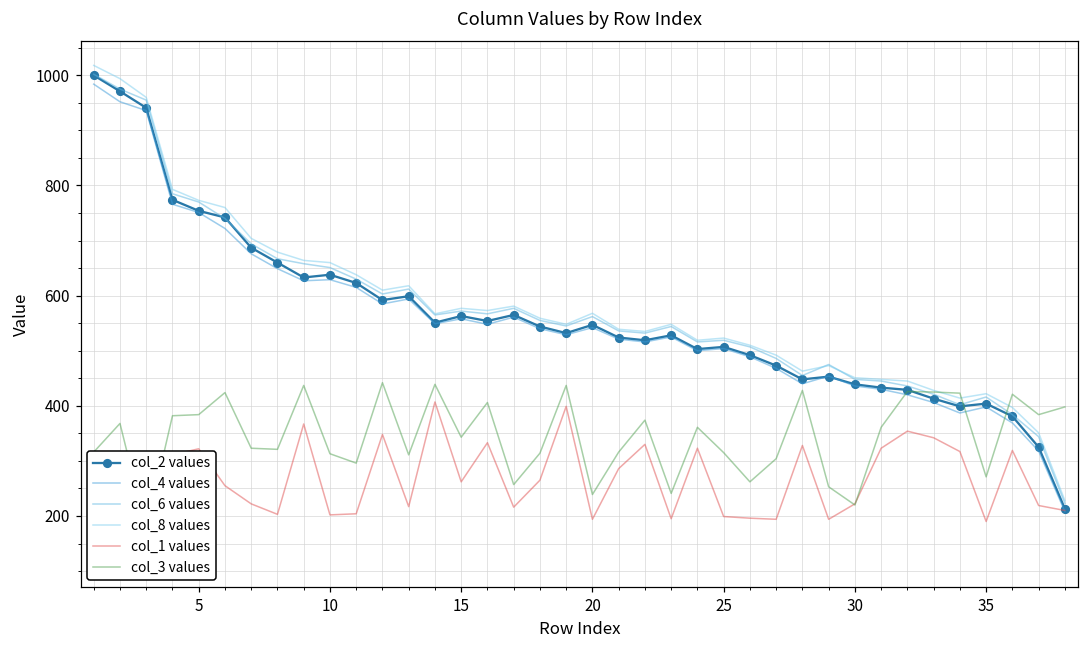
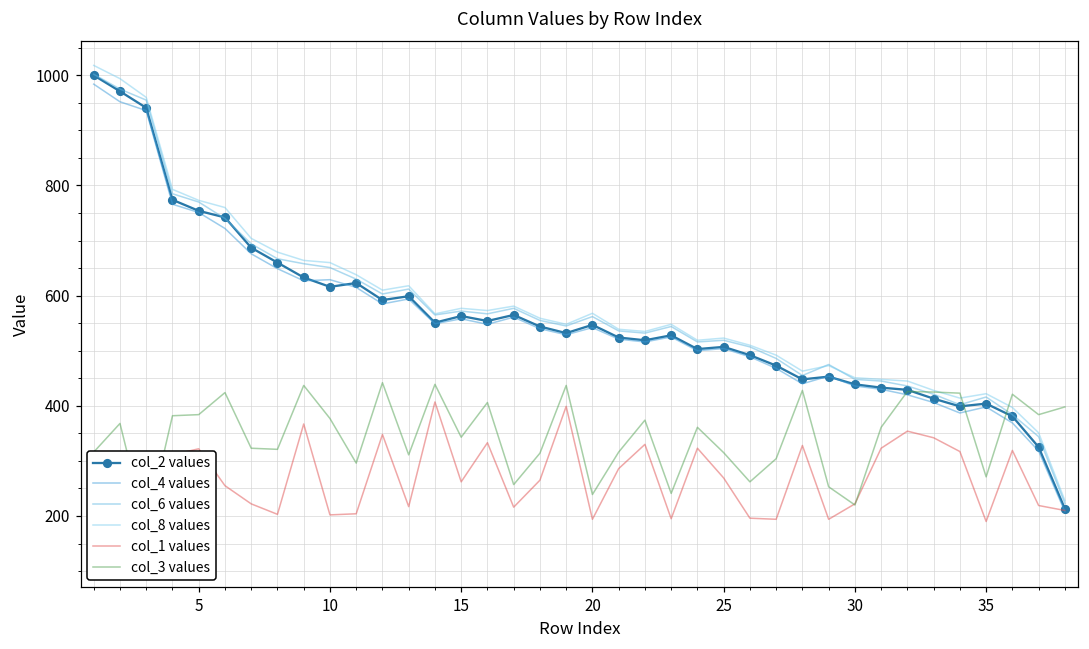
  {
    "col_2 values": {
-     "10": 640,
+     "10": 620,
      "35": 400
    },
    "col_1 values": {
      "5": 320,
      "10": 200,
      "15": 260,
      "20": 190,
-     "25": 200,
+     "25": 270,
      "35": 190
    },
    "col_3 values": {
      "5": 380,
-     "10": 310,
+     "10": 380,
      "15": 340,
      "20": 240,
      "25": 320,
      "35": 270
    }
  }
